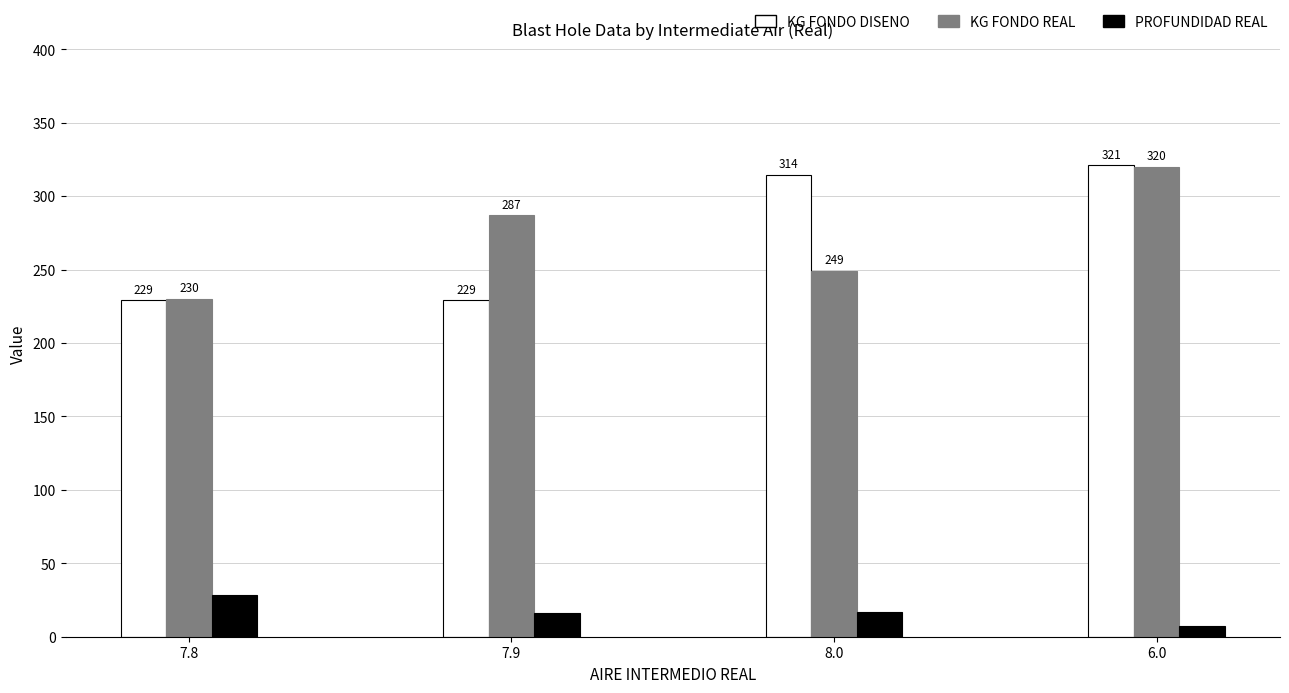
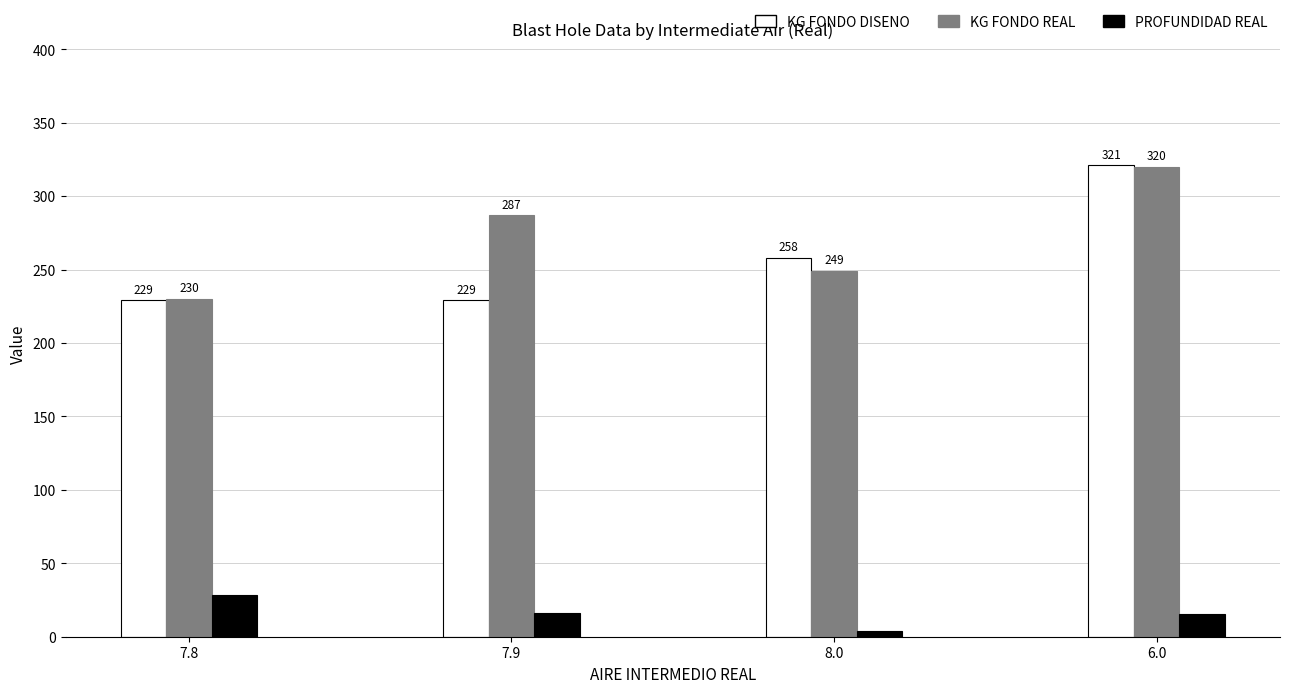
  {
    "KG FONDO DISENO": {
      "7.8": 229,
      "7.9": 229,
-     "8.0": 314,
+     "8.0": 258,
      "6.0": 321
    },
    "KG FONDO REAL": {
      "7.8": 230,
      "7.9": 287,
      "8.0": 249,
      "6.0": 320
    },
    "PROFUNDIDAD REAL": {
      "7.8": 29,
      "7.9": 16,
-     "8.0": 17,
-     "6.0": 7
+     "8.0": 4,
+     "6.0": 16
    }
  }
